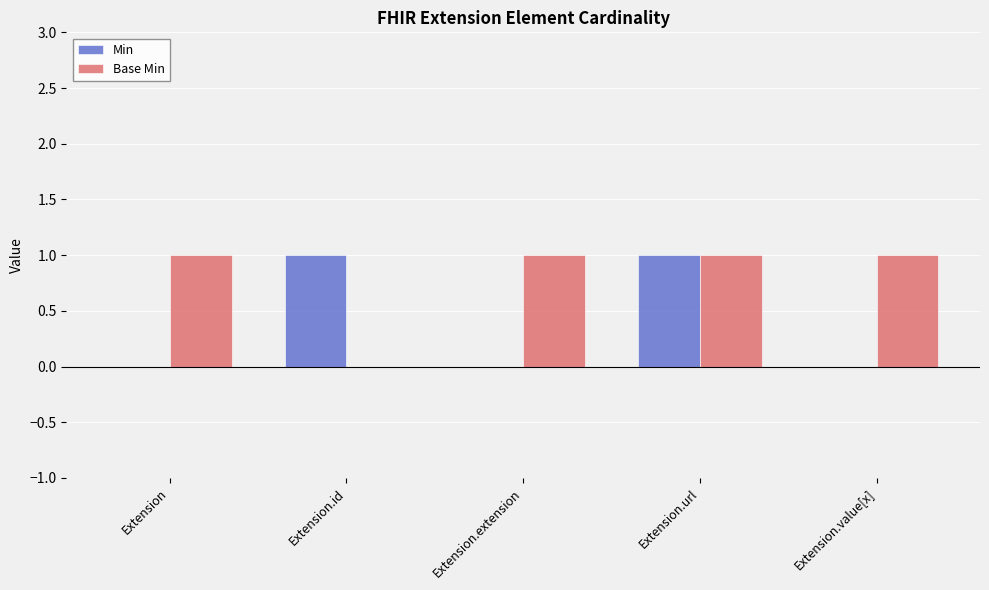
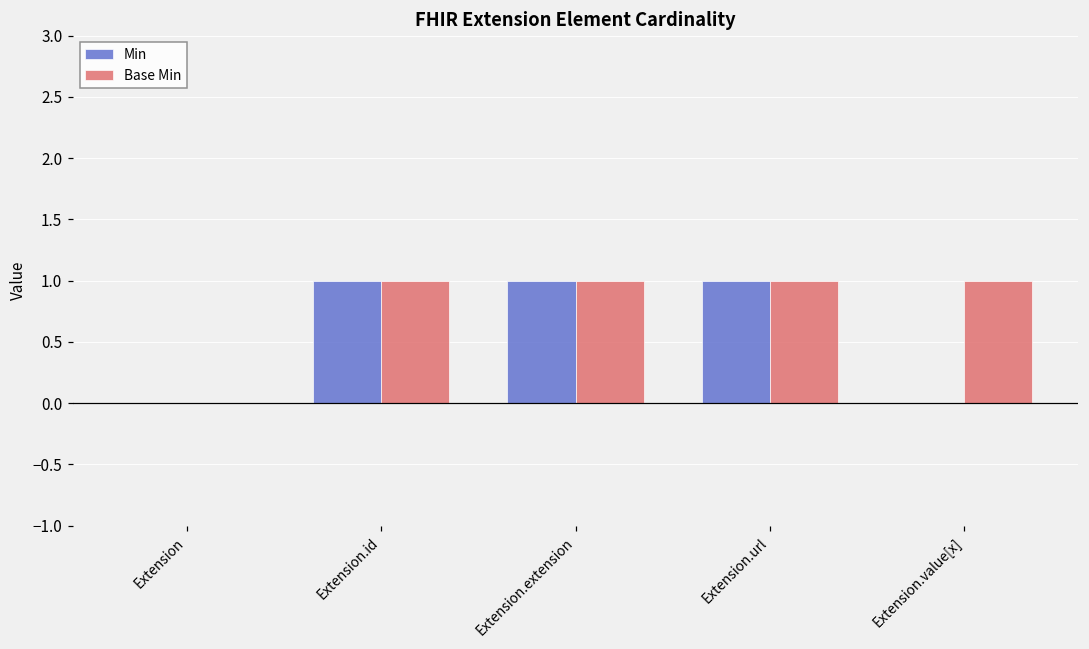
  {
    "Min": {
      "Extension": 0,
      "Extension.id": 1,
-     "Extension.extension": 0,
+     "Extension.extension": 1,
      "Extension.url": 1,
      "Extension.value[x]": 0
    },
    "Base Min": {
-     "Extension": 1,
-     "Extension.id": 0,
+     "Extension": 0,
+     "Extension.id": 1,
      "Extension.extension": 1,
      "Extension.url": 1,
      "Extension.value[x]": 1
    }
  }
